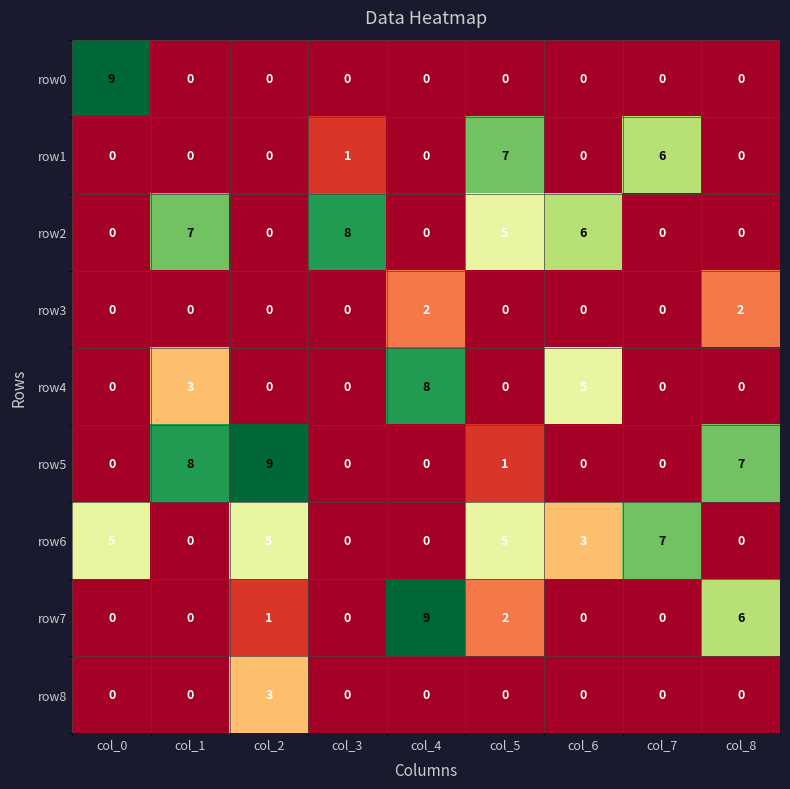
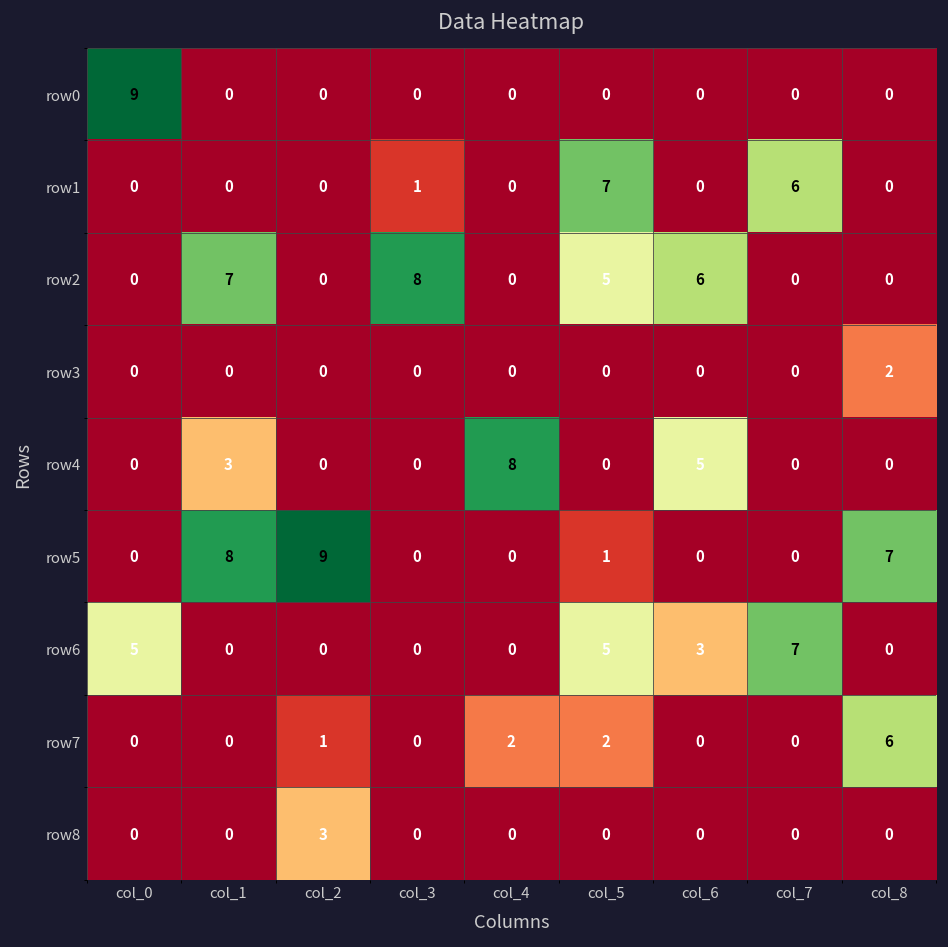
  {
    "row0": {
      "col_0": 9,
      "col_1": 0,
      "col_2": 0,
      "col_3": 0,
      "col_4": 0,
      "col_5": 0,
      "col_6": 0,
      "col_7": 0,
      "col_8": 0
    },
    "row1": {
      "col_0": 0,
      "col_1": 0,
      "col_2": 0,
      "col_3": 1,
      "col_4": 0,
      "col_5": 7,
      "col_6": 0,
      "col_7": 6,
      "col_8": 0
    },
    "row2": {
      "col_0": 0,
      "col_1": 7,
      "col_2": 0,
      "col_3": 8,
      "col_4": 0,
      "col_5": 5,
      "col_6": 6,
      "col_7": 0,
      "col_8": 0
    },
    "row3": {
      "col_0": 0,
      "col_1": 0,
      "col_2": 0,
      "col_3": 0,
-     "col_4": 2,
+     "col_4": 0,
      "col_5": 0,
      "col_6": 0,
      "col_7": 0,
      "col_8": 2
    },
    "row4": {
      "col_0": 0,
      "col_1": 3,
      "col_2": 0,
      "col_3": 0,
      "col_4": 8,
      "col_5": 0,
      "col_6": 5,
      "col_7": 0,
      "col_8": 0
    },
    "row5": {
      "col_0": 0,
      "col_1": 8,
      "col_2": 9,
      "col_3": 0,
      "col_4": 0,
      "col_5": 1,
      "col_6": 0,
      "col_7": 0,
      "col_8": 7
    },
    "row6": {
      "col_0": 5,
      "col_1": 0,
-     "col_2": 5,
+     "col_2": 0,
      "col_3": 0,
      "col_4": 0,
      "col_5": 5,
      "col_6": 3,
      "col_7": 7,
      "col_8": 0
    },
    "row7": {
      "col_0": 0,
      "col_1": 0,
      "col_2": 1,
      "col_3": 0,
-     "col_4": 9,
+     "col_4": 2,
      "col_5": 2,
      "col_6": 0,
      "col_7": 0,
      "col_8": 6
    },
    "row8": {
      "col_0": 0,
      "col_1": 0,
      "col_2": 3,
      "col_3": 0,
      "col_4": 0,
      "col_5": 0,
      "col_6": 0,
      "col_7": 0,
      "col_8": 0
    }
  }
